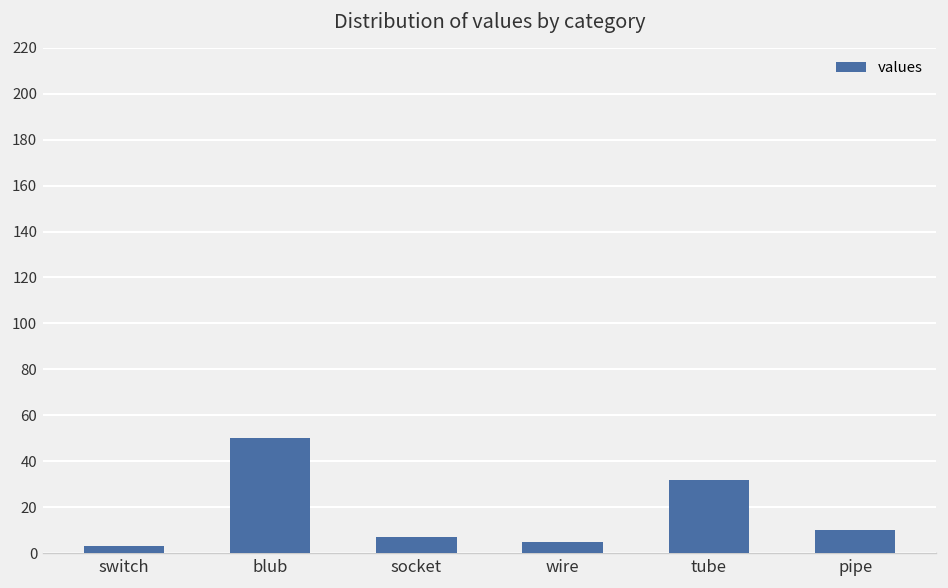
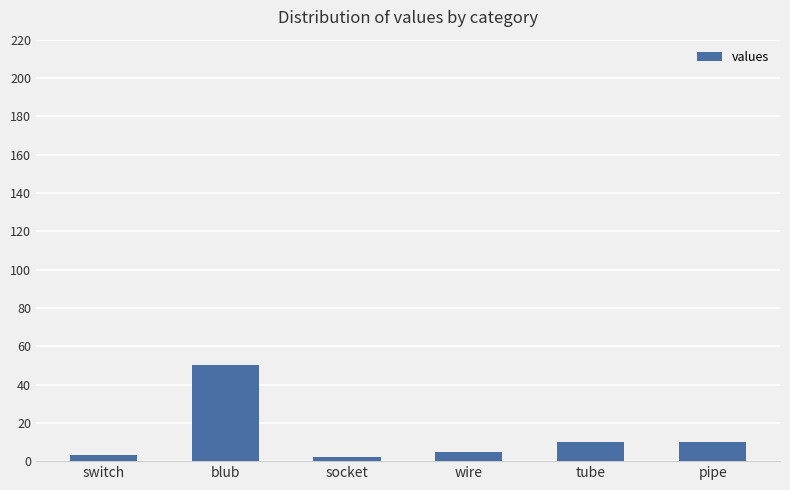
  {
    "switch": 3,
    "blub": 50,
-   "socket": 7,
+   "socket": 2,
    "wire": 5,
-   "tube": 32,
+   "tube": 10,
    "pipe": 10
  }
